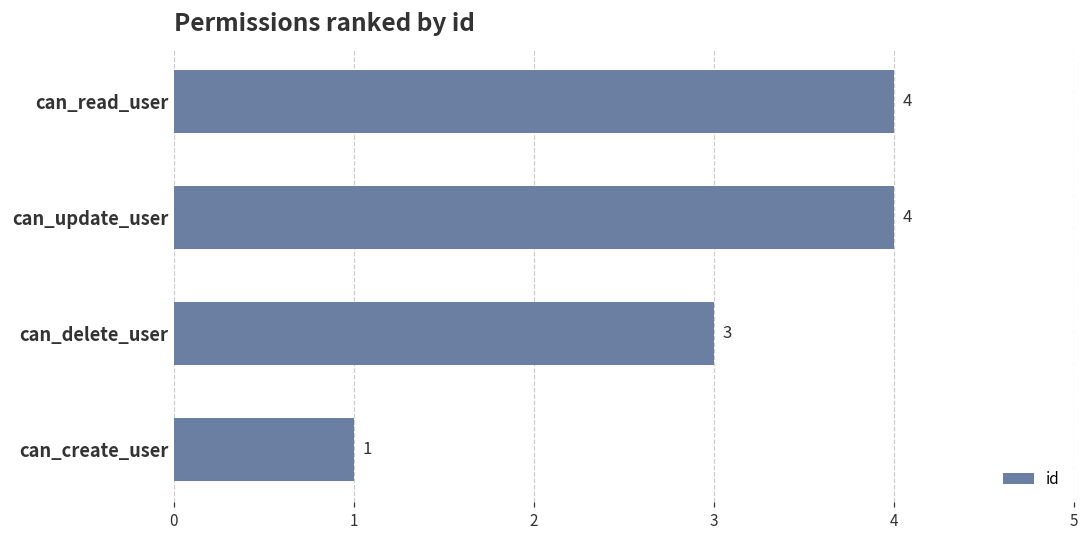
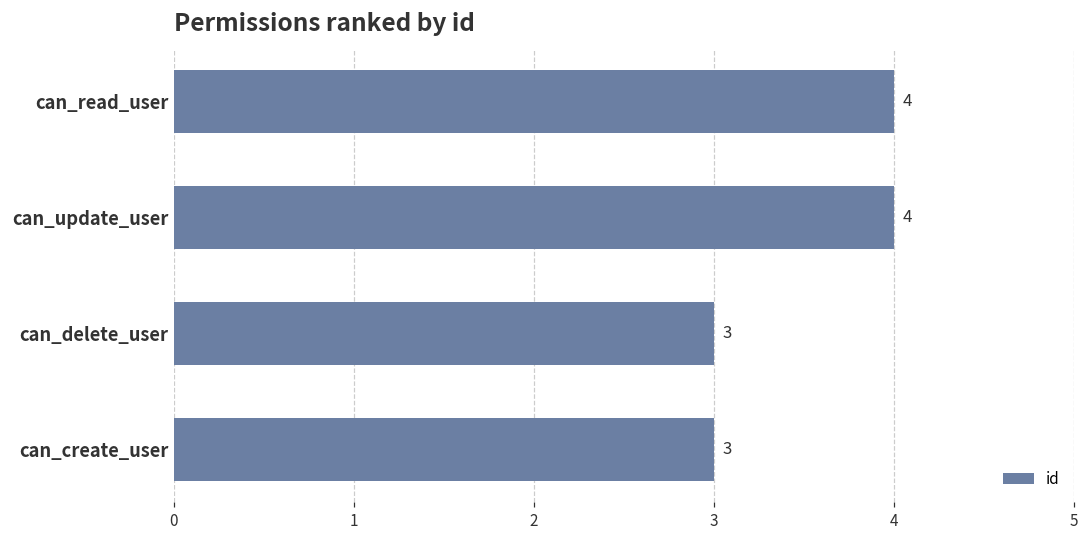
  {
    "can_read_user": 4,
    "can_update_user": 4,
    "can_delete_user": 3,
-   "can_create_user": 1
+   "can_create_user": 3
  }
